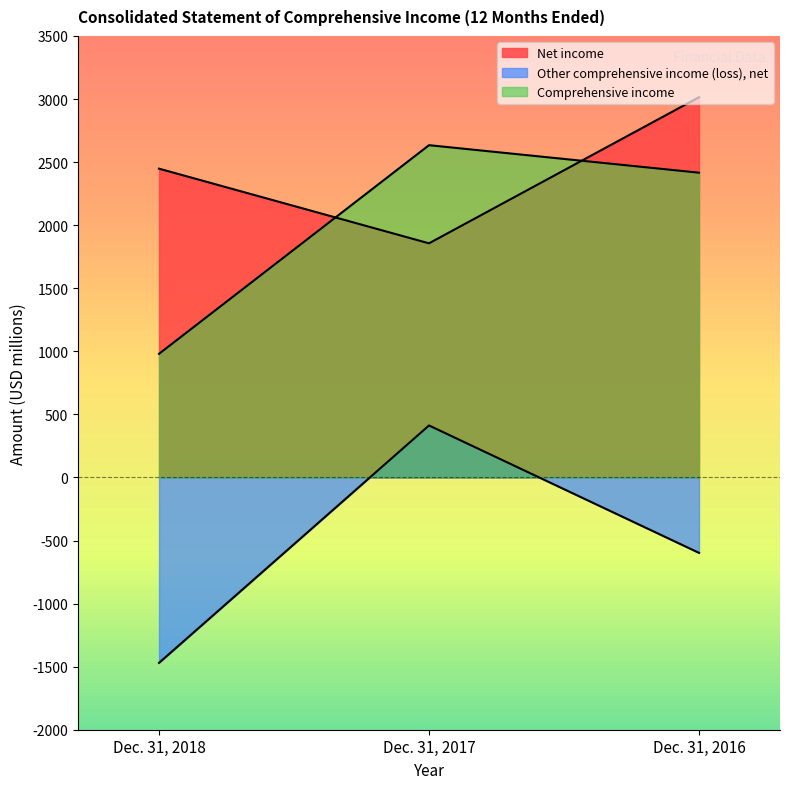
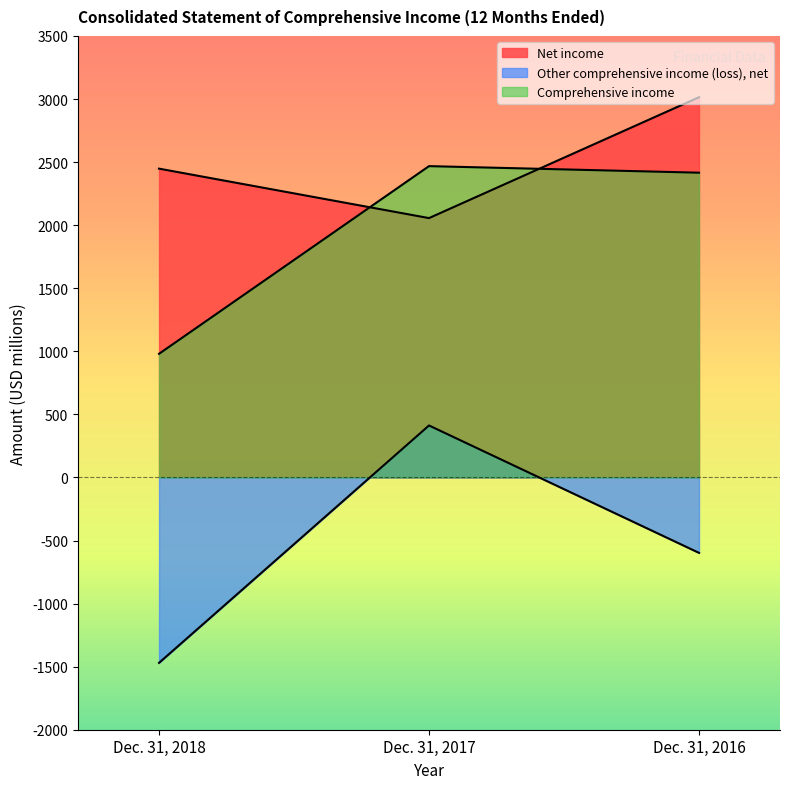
  {
    "Net income": {
      "Dec. 31, 2018": 2450,
-     "Dec. 31, 2017": 1860
+     "Dec. 31, 2017": 2060
    },
    "Comprehensive income": {
      "Dec. 31, 2018": 980,
-     "Dec. 31, 2017": 2630,
+     "Dec. 31, 2017": 2470,
      "Dec. 31, 2016": 2420
    }
  }
